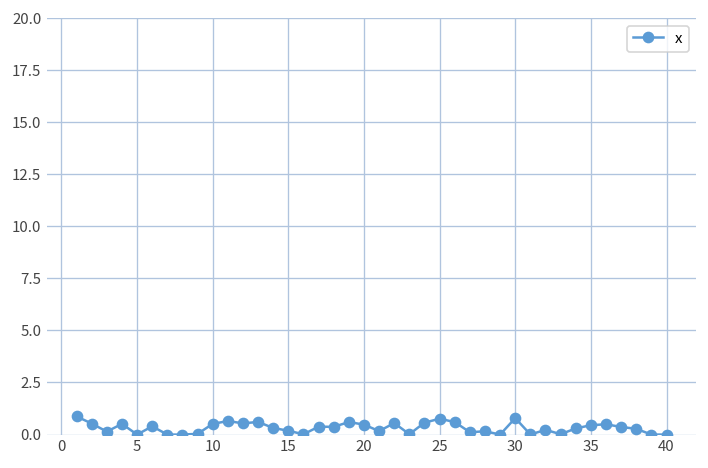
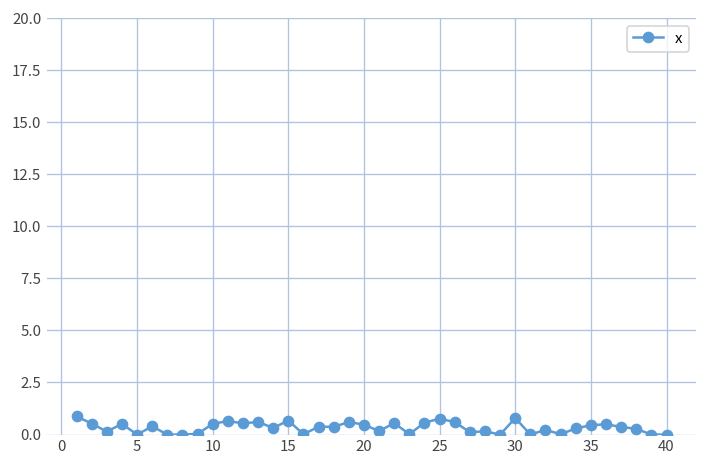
  {
    "5": 0.0,
    "10": 0.5,
-   "15": 0.2,
+   "15": 0.7,
    "20": 0.5,
    "25": 0.8,
    "30": 0.8,
    "35": 0.5,
    "40": 0.0
  }
